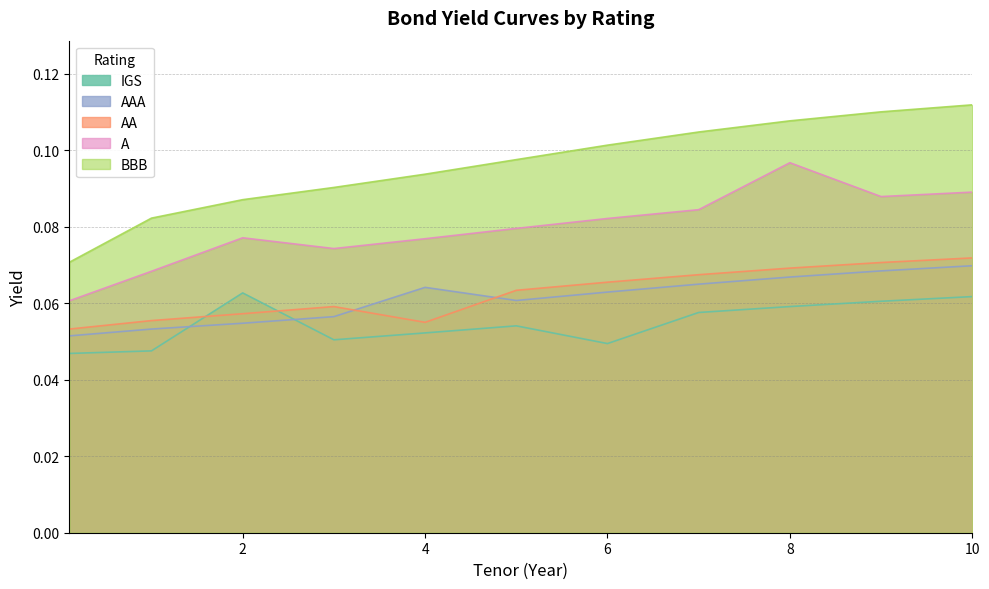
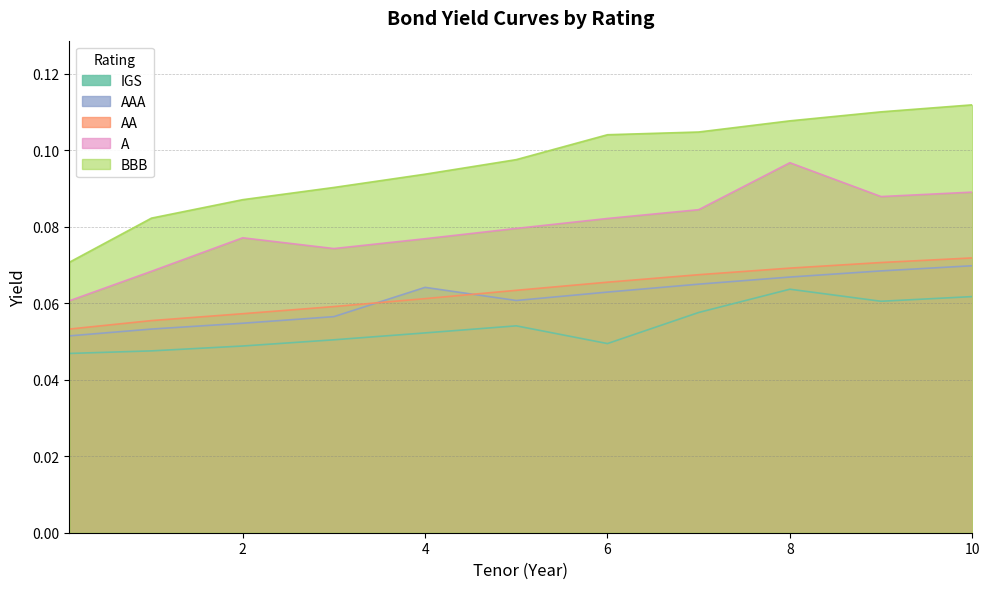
  {
    "IGS": {
-     "2": 0.063,
+     "2": 0.049,
      "4": 0.052,
      "6": 0.049,
-     "8": 0.059,
+     "8": 0.064,
      "10": 0.062
    },
    "AAA": {
      "2": 0.055,
      "4": 0.064,
      "6": 0.063,
      "8": 0.067,
      "10": 0.070
    },
    "AA": {
      "2": 0.057,
-     "4": 0.055,
+     "4": 0.061,
      "6": 0.065,
      "8": 0.069,
      "10": 0.072
    },
    "A": {
      "2": 0.077,
      "4": 0.077,
      "6": 0.082,
      "8": 0.097,
      "10": 0.089
    },
    "BBB": {
      "2": 0.087,
      "4": 0.094,
-     "6": 0.101,
+     "6": 0.104,
      "8": 0.108,
      "10": 0.112
    }
  }
